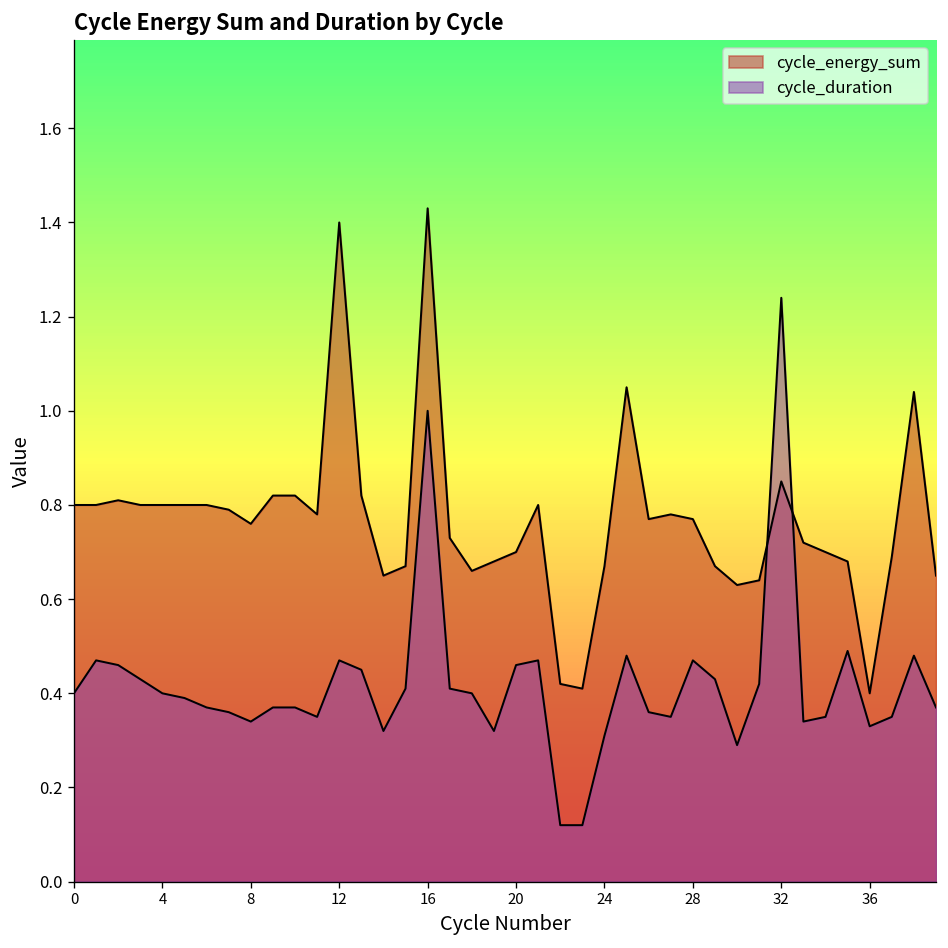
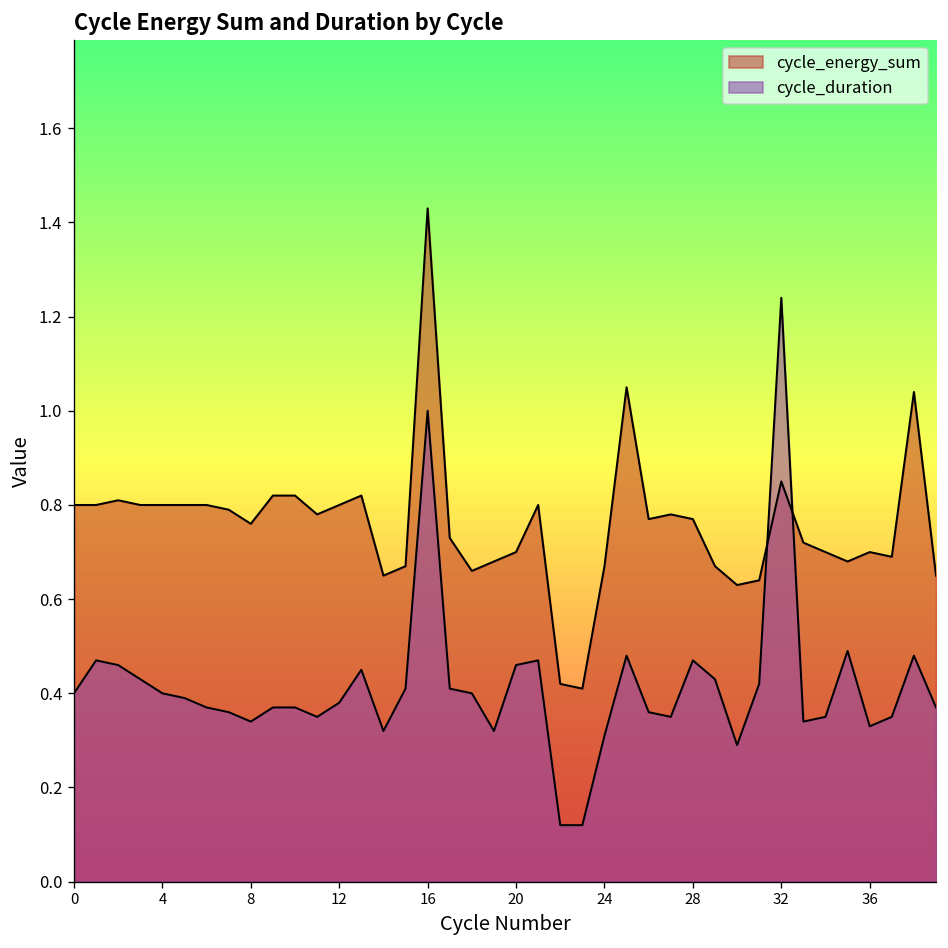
  {
    "cycle_energy_sum": {
      "0": 0.8,
      "4": 0.8,
      "8": 0.76,
-     "12": 1.4,
+     "12": 0.8,
      "16": 1.43,
      "20": 0.7,
      "24": 0.67,
      "28": 0.77,
      "32": 0.85,
-     "36": 0.4
+     "36": 0.7
    },
    "cycle_duration": {
      "0": 0.40,
      "4": 0.40,
      "8": 0.34,
-     "12": 0.47,
+     "12": 0.38,
      "16": 1.00,
      "20": 0.46,
      "24": 0.31,
      "28": 0.47,
      "32": 1.24,
      "36": 0.33
    }
  }
